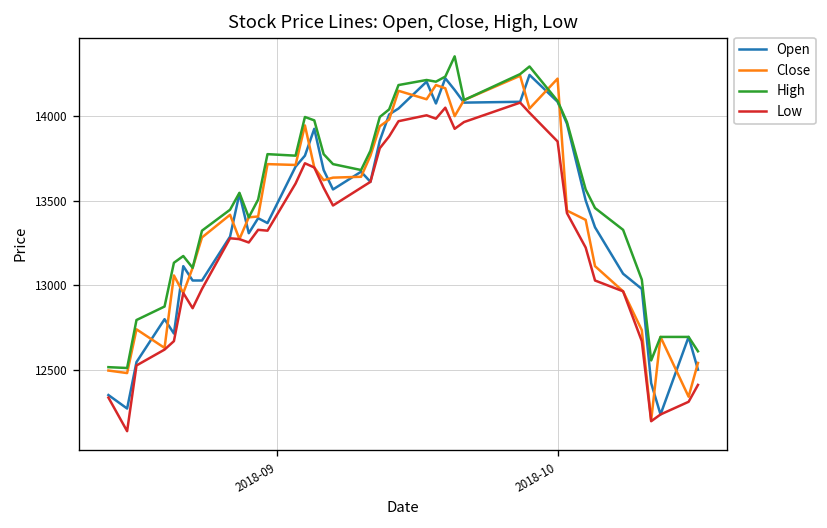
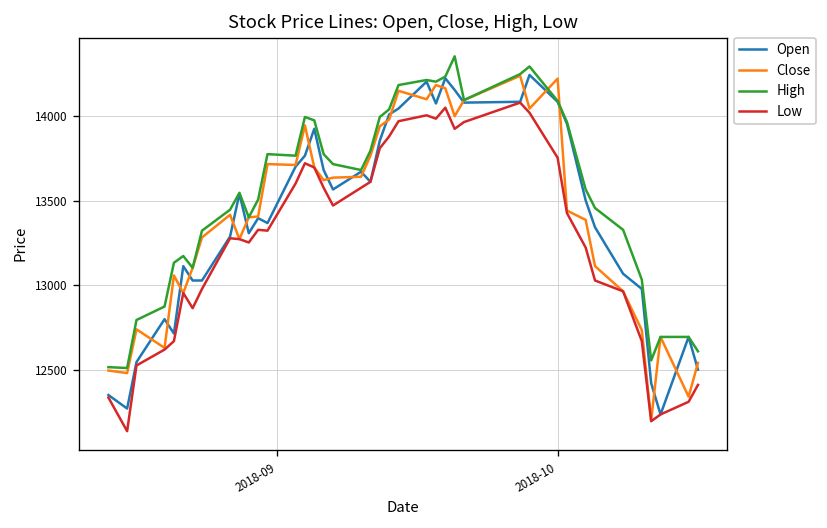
  {
    "Close": {
      "2018-10": 14220
    },
    "Low": {
-     "2018-10": 13850
+     "2018-10": 13750
    }
  }
